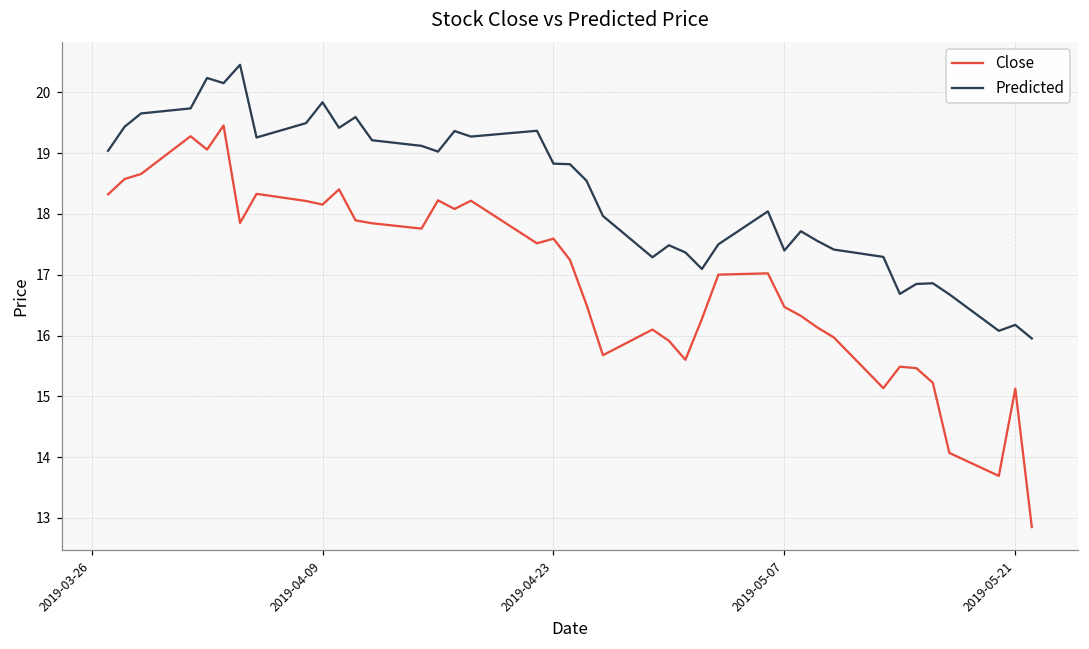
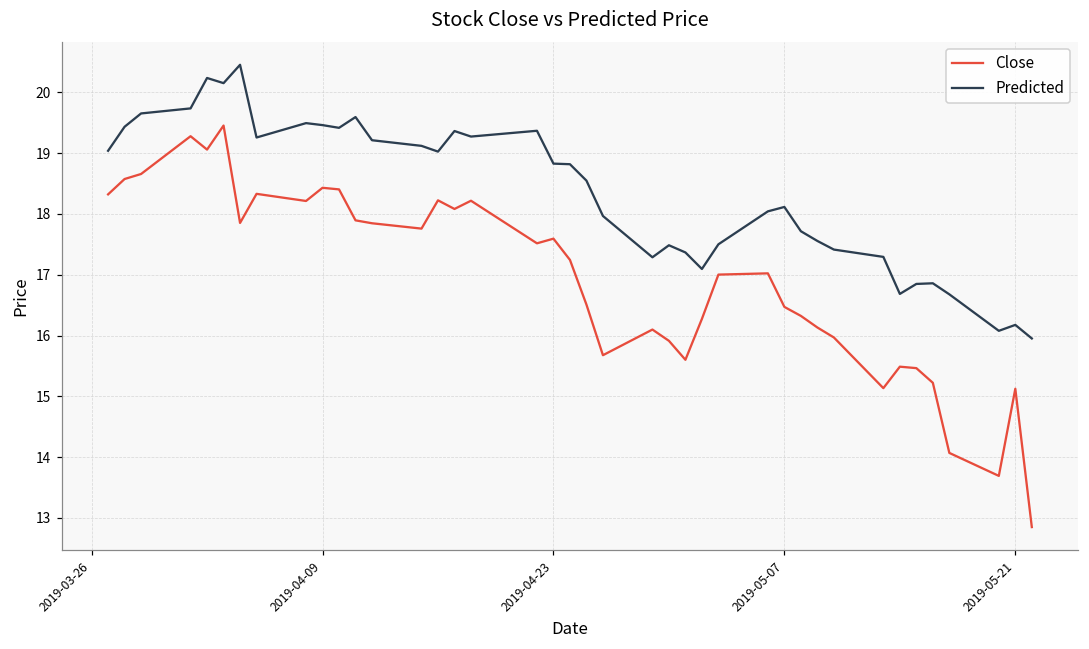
  {
    "Close": {
-     "2019-04-09": 18.2,
+     "2019-04-09": 18.4,
      "2019-04-23": 17.6,
      "2019-05-07": 16.5,
      "2019-05-21": 15.1
    },
    "Predicted": {
-     "2019-04-09": 19.8,
+     "2019-04-09": 19.5,
      "2019-04-23": 18.8,
-     "2019-05-07": 17.4,
+     "2019-05-07": 18.1,
      "2019-05-21": 16.2
    }
  }
